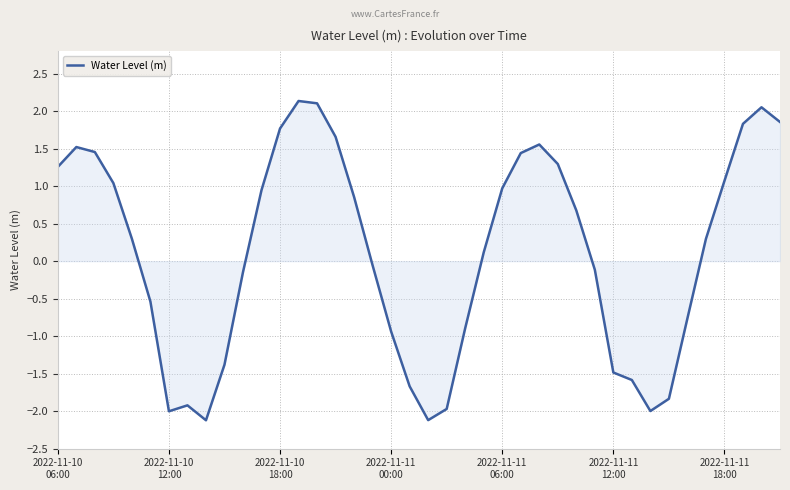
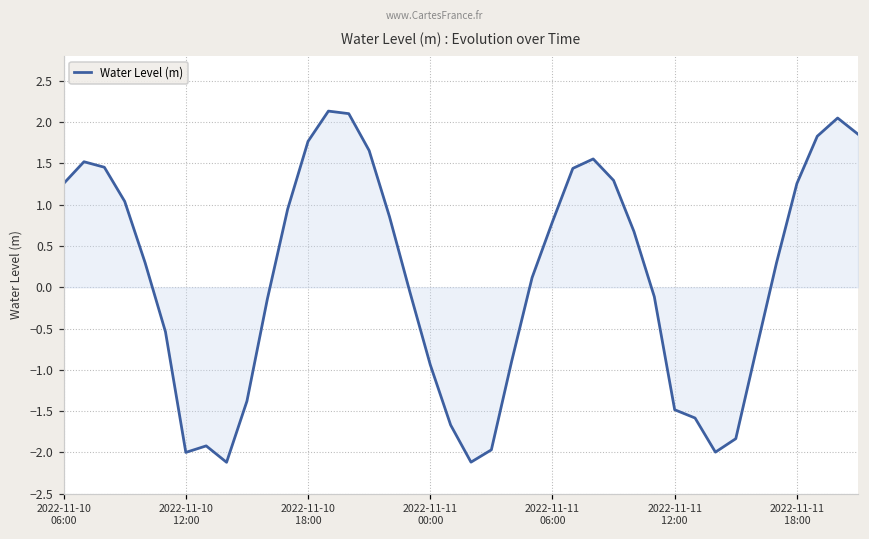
  {
    "Water Level (m)": {
      "2022-11-10 12:00": -2.0,
      "2022-11-11 00:00": -0.9,
-     "2022-11-11 06:00": 1.0,
+     "2022-11-11 06:00": 0.8,
      "2022-11-11 12:00": -1.5,
-     "2022-11-11 18:00": 1.1
+     "2022-11-11 18:00": 1.3
    }
  }
